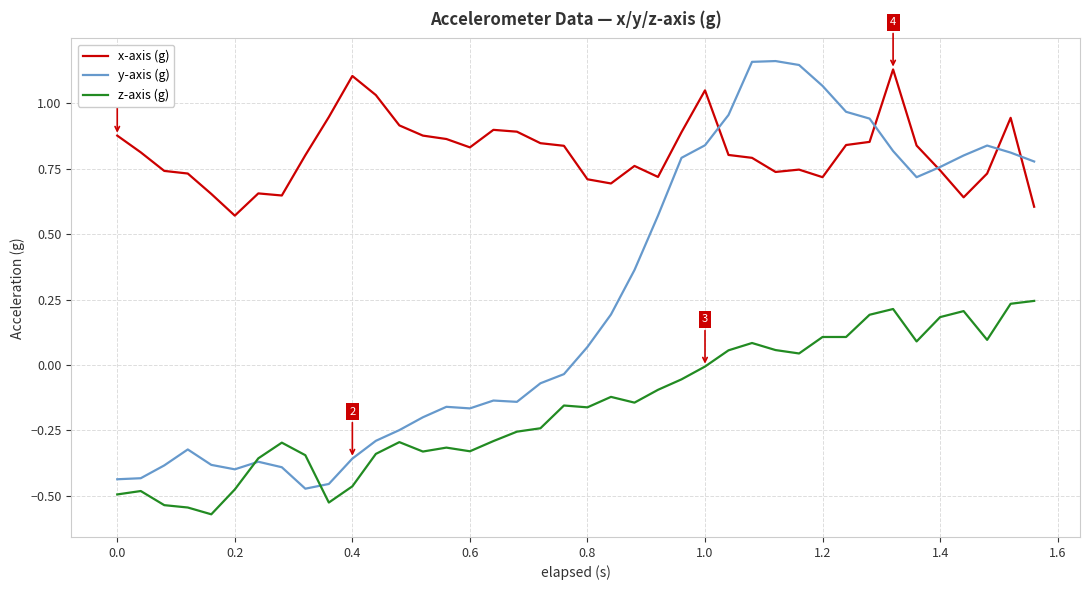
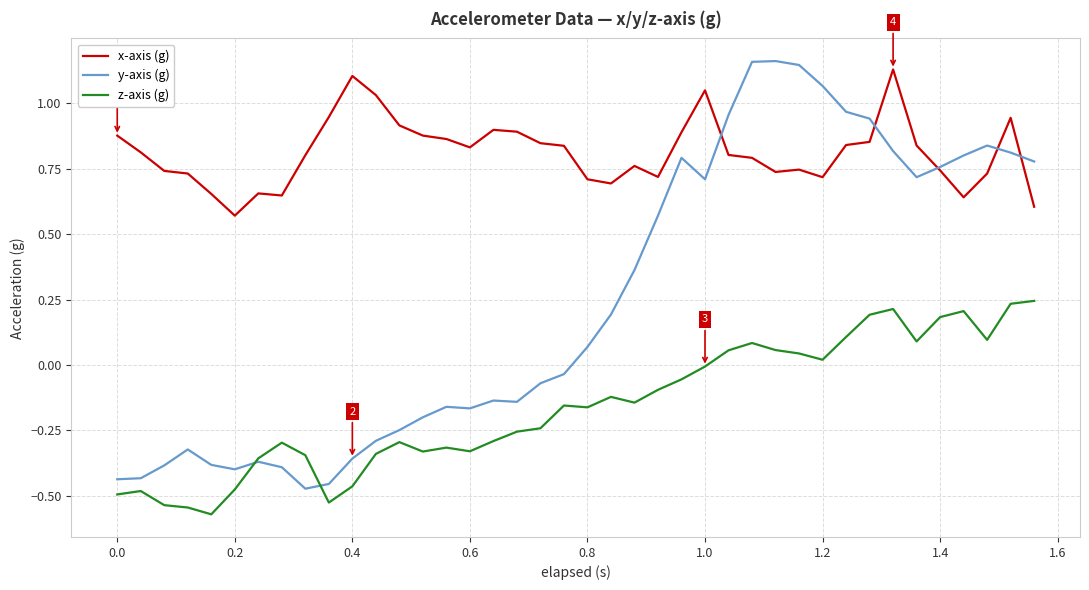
  {
    "x-axis (g)": {
      "0.0": 0.88,
      "0.2": 0.57,
      "0.4": 1.11,
      "0.6": 0.83,
      "0.8": 0.71,
      "1.0": 1.05,
      "1.2": 0.72,
      "1.4": 0.74
    },
    "y-axis (g)": {
      "0.0": -0.44,
      "0.2": -0.40,
      "0.6": -0.17,
      "0.8": 0.07,
-     "1.0": 0.84,
+     "1.0": 0.71,
      "1.2": 1.07,
      "1.4": 0.76
    },
    "z-axis (g)": {
      "0.0": -0.50,
      "0.2": -0.48,
      "0.4": -0.46,
      "0.6": -0.33,
      "0.8": -0.16,
-     "1.2": 0.11,
+     "1.2": 0.02,
      "1.4": 0.18
    }
  }
